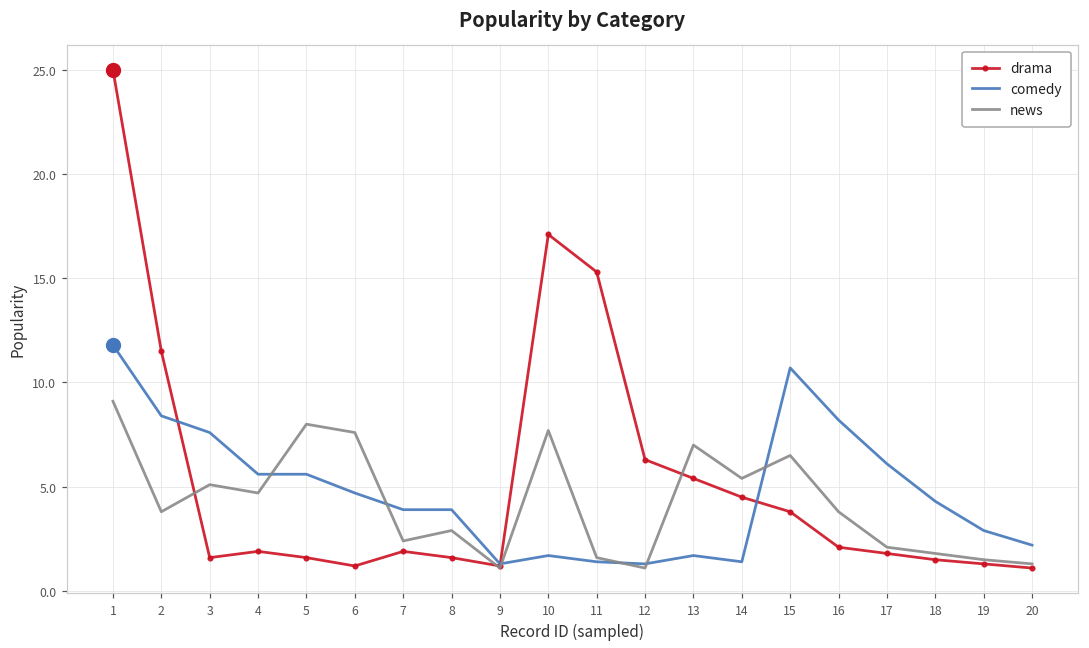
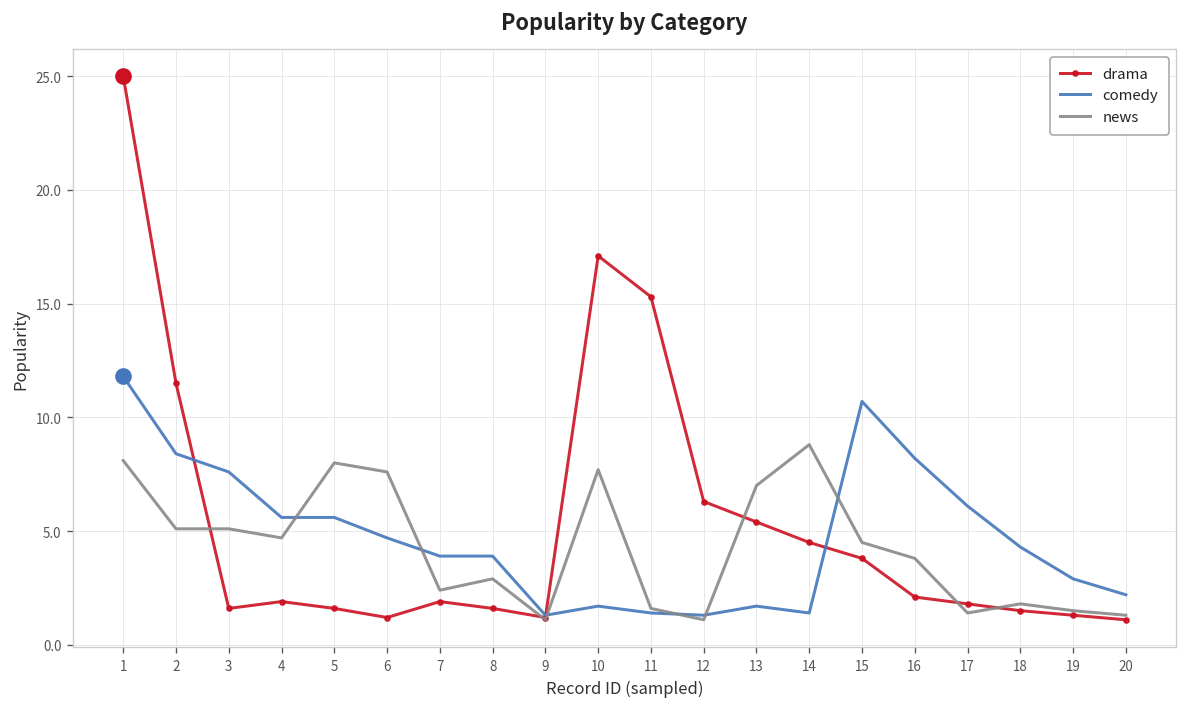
  {
    "news": {
-     "1": 9.1,
-     "2": 3.8,
+     "1": 8.1,
+     "2": 5.1,
      "3": 5.1,
      "4": 4.7,
      "5": 8.0,
      "6": 7.6,
      "7": 2.4,
      "8": 2.9,
      "10": 7.7,
      "11": 1.6,
      "12": 1.1,
      "13": 7.0,
-     "14": 5.4,
-     "15": 6.5,
+     "14": 8.8,
+     "15": 4.5,
      "16": 3.8,
-     "17": 2.1,
+     "17": 1.4,
      "18": 1.8,
      "19": 1.5,
      "20": 1.3
    }
  }
